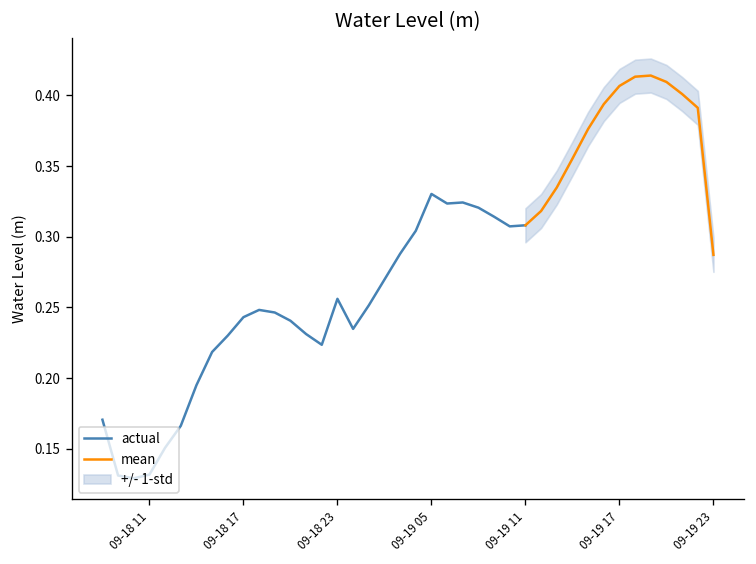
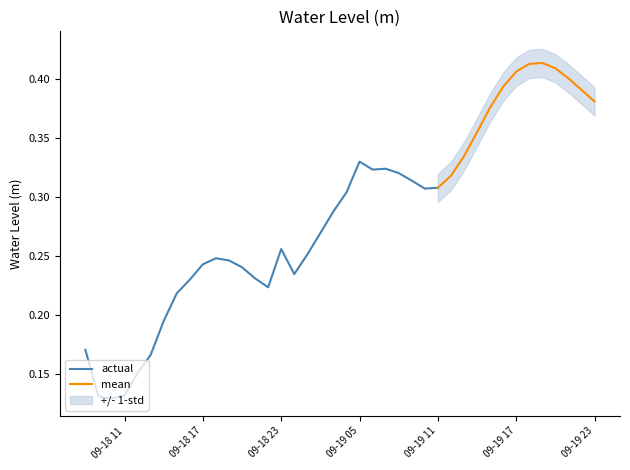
  {
    "actual": {
      "09-18 17": 0.243,
      "09-18 23": 0.256,
      "09-19 05": 0.330
    },
    "mean": {
      "09-19 17": 0.407,
-     "09-19 23": 0.287
+     "09-19 23": 0.381
    }
  }
